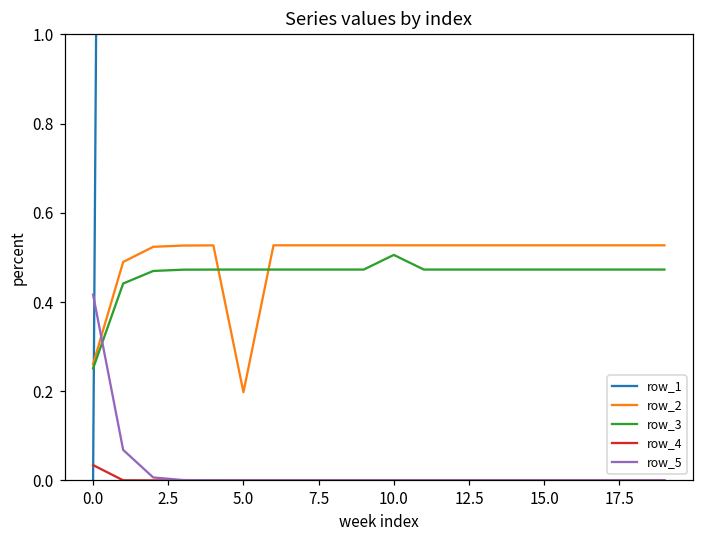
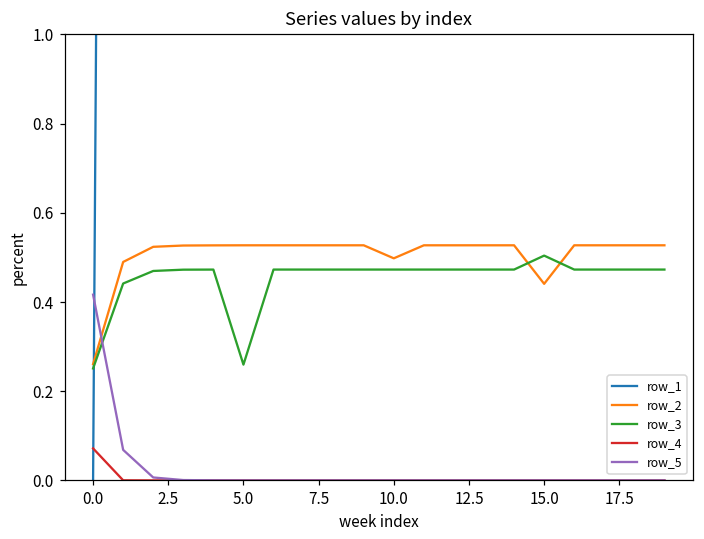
  {
    "row_1": {
      "0.0": 0.00
    },
    "row_2": {
      "0.0": 0.26,
-     "5.0": 0.20,
-     "10.0": 0.53,
-     "15.0": 0.53
+     "5.0": 0.53,
+     "10.0": 0.50,
+     "15.0": 0.44
    },
    "row_3": {
      "0.0": 0.25,
-     "5.0": 0.47,
-     "10.0": 0.51,
-     "15.0": 0.47
+     "5.0": 0.26,
+     "10.0": 0.47,
+     "15.0": 0.50
    },
    "row_4": {
-     "0.0": 0.03
+     "0.0": 0.07
    },
    "row_5": {
      "0.0": 0.42
    }
  }
